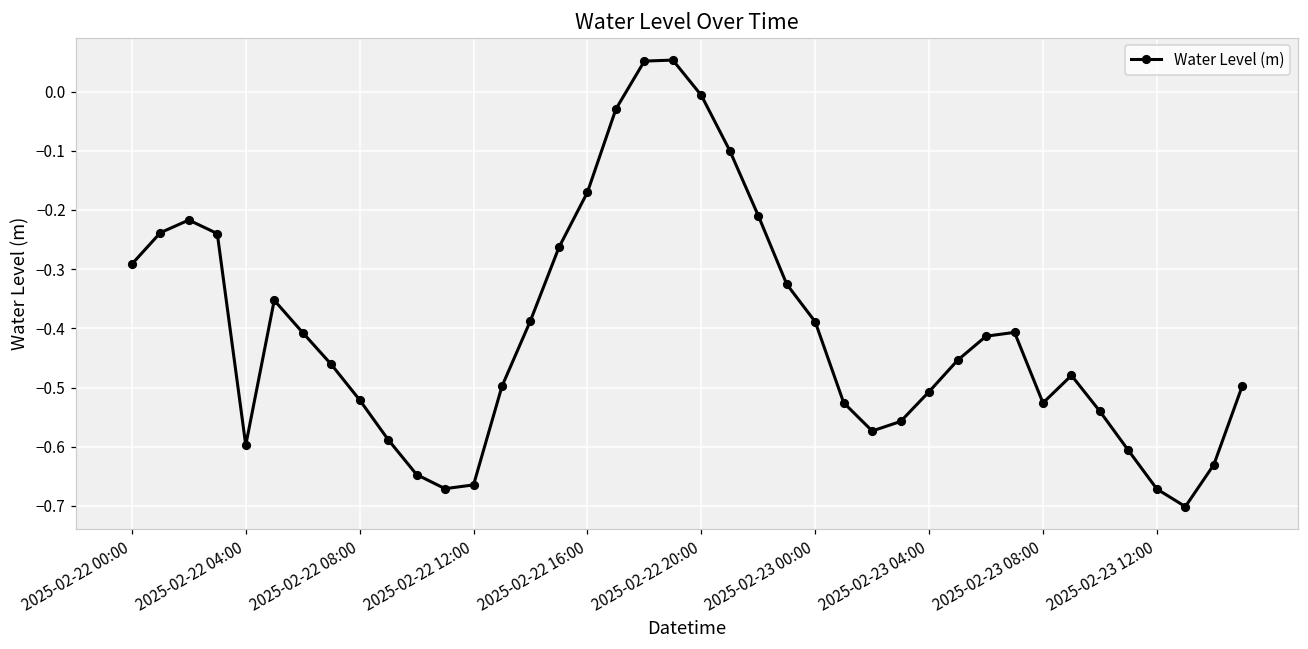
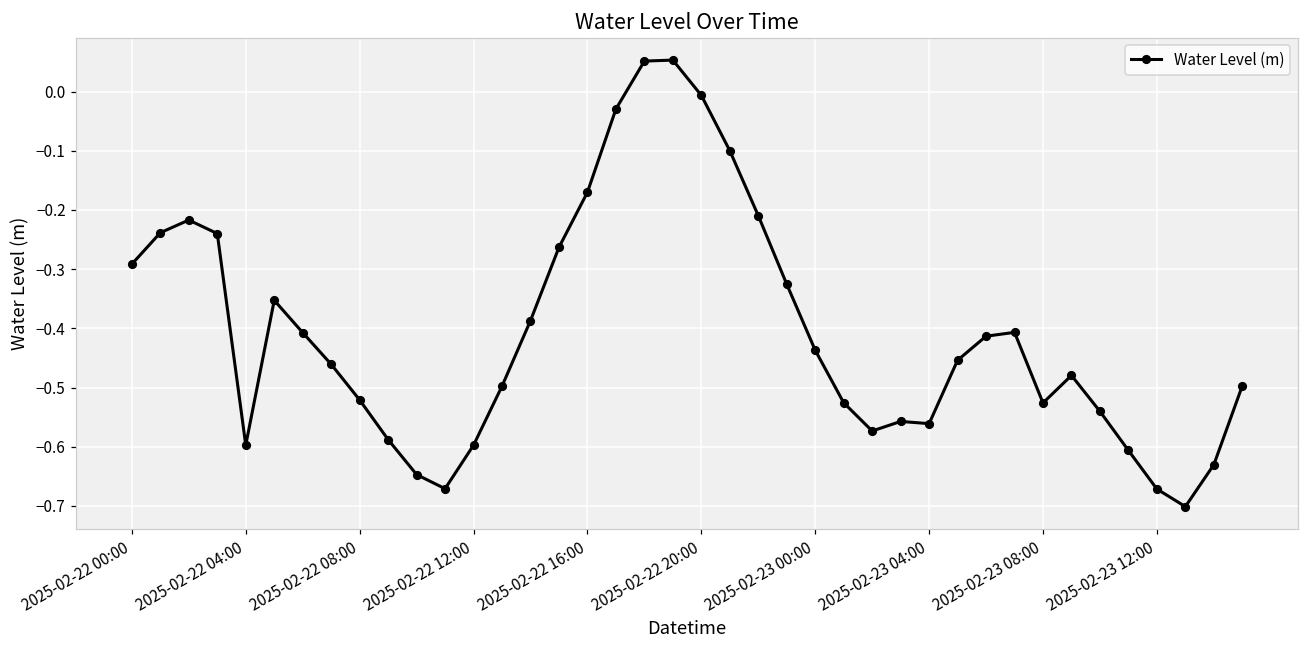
  {
    "2025-02-22 00:00": -0.29,
    "2025-02-22 04:00": -0.60,
    "2025-02-22 08:00": -0.52,
-   "2025-02-22 12:00": -0.66,
+   "2025-02-22 12:00": -0.60,
    "2025-02-22 16:00": -0.17,
    "2025-02-22 20:00": -0.01,
-   "2025-02-23 00:00": -0.39,
-   "2025-02-23 04:00": -0.51,
+   "2025-02-23 00:00": -0.44,
+   "2025-02-23 04:00": -0.56,
    "2025-02-23 08:00": -0.53,
    "2025-02-23 12:00": -0.67
  }
